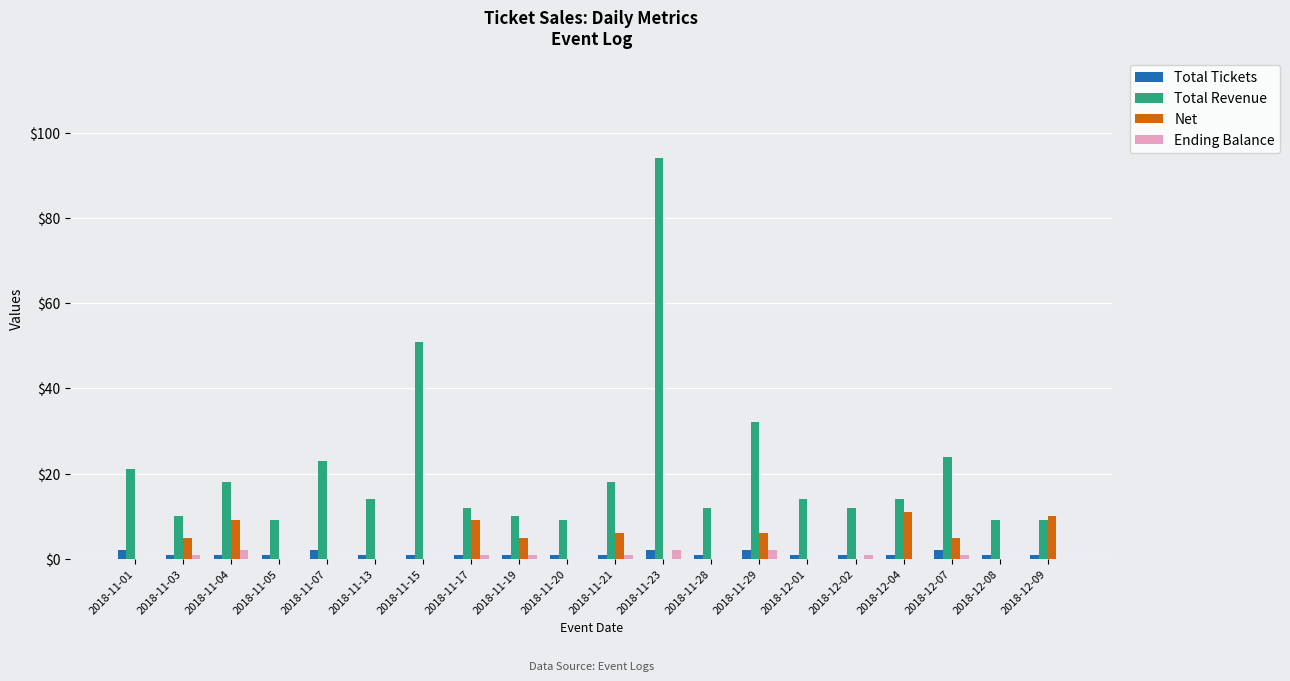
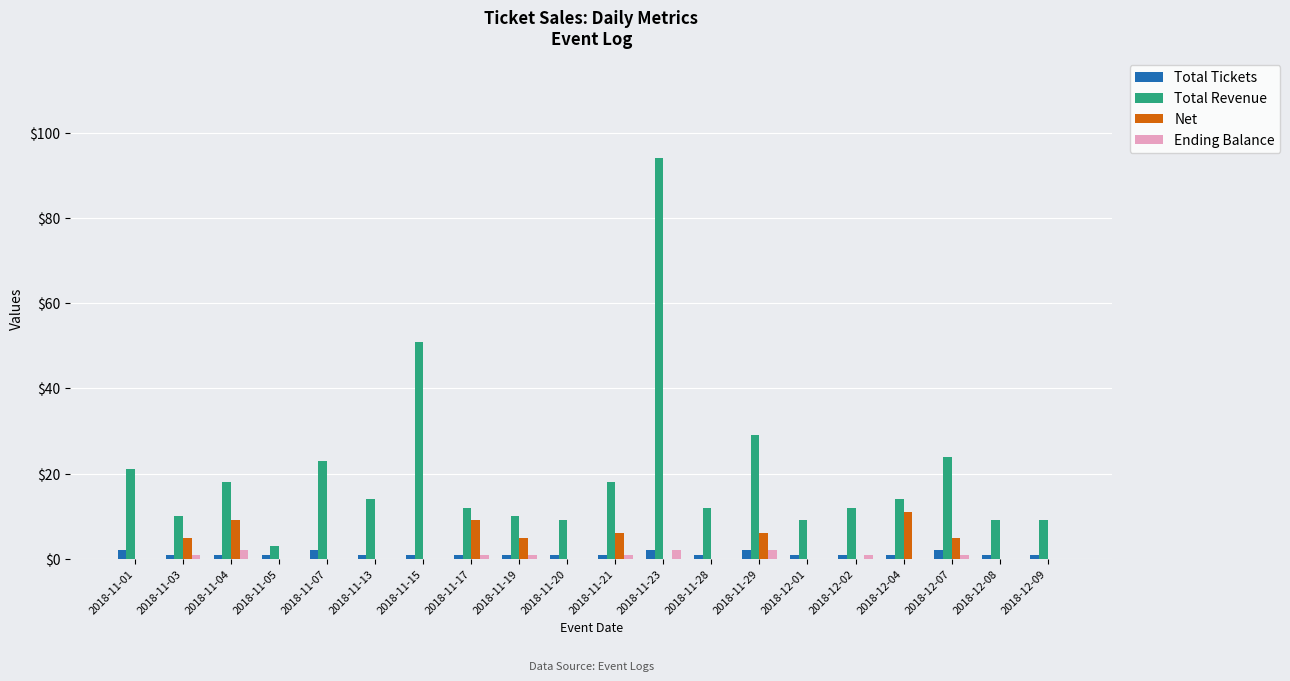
  {
    "Total Tickets": {
      "2018-11-01": "$2",
      "2018-11-03": "$1",
      "2018-11-04": "$1",
      "2018-11-05": "$1",
      "2018-11-07": "$2",
      "2018-11-13": "$1",
      "2018-11-15": "$1",
      "2018-11-17": "$1",
      "2018-11-19": "$1",
      "2018-11-20": "$1",
      "2018-11-21": "$1",
      "2018-11-23": "$2",
      "2018-11-28": "$1",
      "2018-11-29": "$2",
      "2018-12-01": "$1",
      "2018-12-02": "$1",
      "2018-12-04": "$1",
      "2018-12-07": "$2",
      "2018-12-08": "$1",
      "2018-12-09": "$1"
    },
    "Total Revenue": {
      "2018-11-01": "$21",
      "2018-11-03": "$10",
      "2018-11-04": "$18",
-     "2018-11-05": "$9",
+     "2018-11-05": "$3",
      "2018-11-07": "$23",
      "2018-11-13": "$14",
      "2018-11-15": "$51",
      "2018-11-17": "$12",
      "2018-11-19": "$10",
      "2018-11-20": "$9",
      "2018-11-21": "$18",
      "2018-11-23": "$94",
      "2018-11-28": "$12",
-     "2018-11-29": "$32",
-     "2018-12-01": "$14",
+     "2018-11-29": "$29",
+     "2018-12-01": "$9",
      "2018-12-02": "$12",
      "2018-12-04": "$14",
      "2018-12-07": "$24",
      "2018-12-08": "$9",
      "2018-12-09": "$9"
    },
    "Net": {
      "2018-11-01": "$0",
      "2018-11-03": "$5",
      "2018-11-04": "$9",
      "2018-11-05": "$0",
      "2018-11-07": "$0",
      "2018-11-13": "$0",
      "2018-11-15": "$0",
      "2018-11-17": "$9",
      "2018-11-19": "$5",
      "2018-11-20": "$0",
      "2018-11-21": "$6",
      "2018-11-23": "$0",
      "2018-11-28": "$0",
      "2018-11-29": "$6",
      "2018-12-01": "$0",
      "2018-12-02": "$0",
      "2018-12-04": "$11",
      "2018-12-07": "$5",
      "2018-12-08": "$0",
-     "2018-12-09": "$10"
+     "2018-12-09": "$0"
    },
    "Ending Balance": {
      "2018-11-01": "$0",
      "2018-11-03": "$1",
      "2018-11-04": "$2",
      "2018-11-05": "$0",
      "2018-11-07": "$0",
      "2018-11-13": "$0",
      "2018-11-15": "$0",
      "2018-11-17": "$1",
      "2018-11-19": "$1",
      "2018-11-20": "$0",
      "2018-11-21": "$1",
      "2018-11-23": "$2",
      "2018-11-28": "$0",
      "2018-11-29": "$2",
      "2018-12-01": "$0",
      "2018-12-02": "$1",
      "2018-12-04": "$0",
      "2018-12-07": "$1",
      "2018-12-08": "$0",
      "2018-12-09": "$0"
    }
  }
